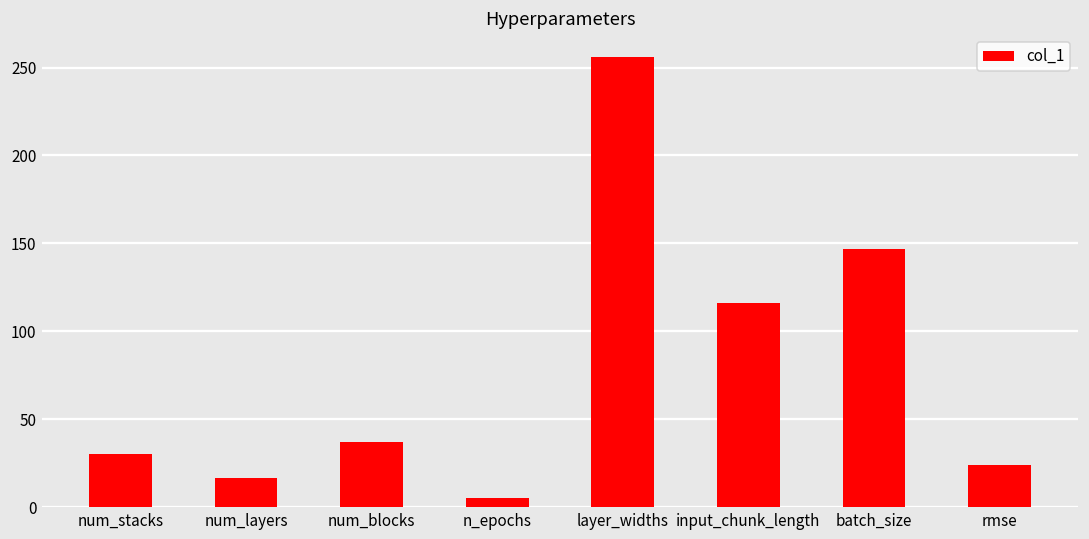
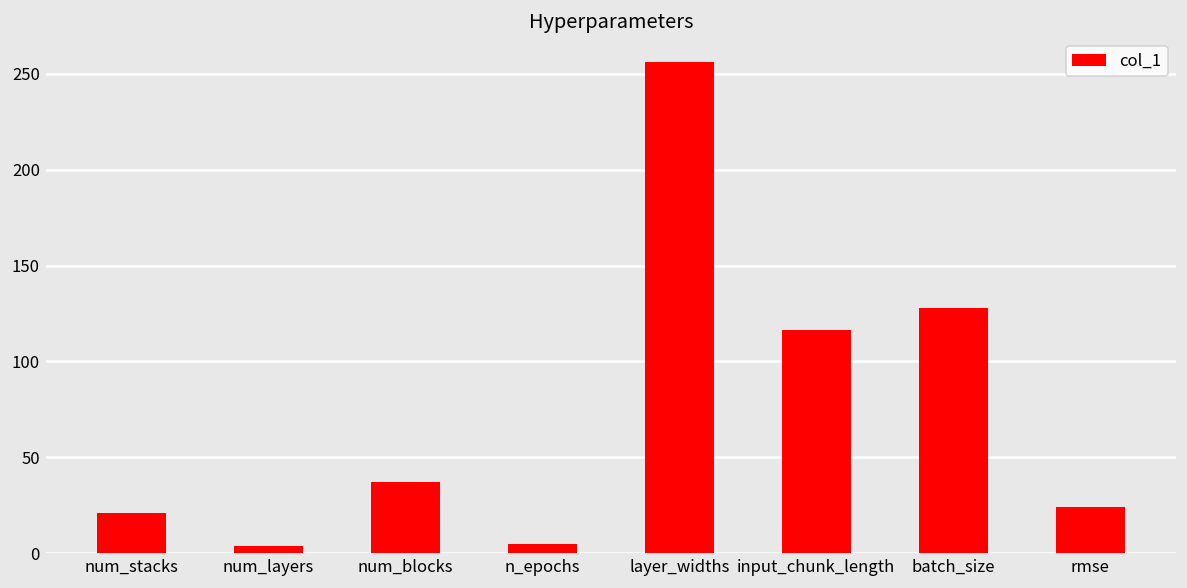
  {
-   "num_stacks": 30,
-   "num_layers": 16,
+   "num_stacks": 21,
+   "num_layers": 4,
    "num_blocks": 37,
    "n_epochs": 5,
    "layer_widths": 256,
    "input_chunk_length": 116,
-   "batch_size": 147,
+   "batch_size": 128,
    "rmse": 24
  }
